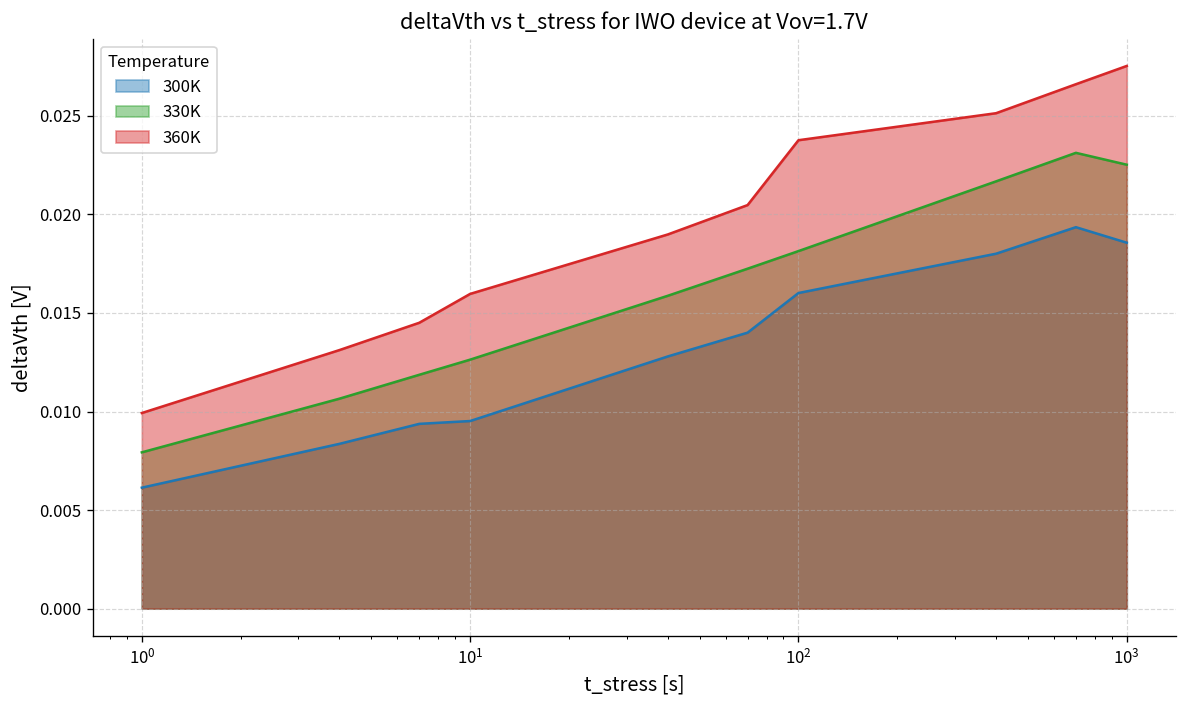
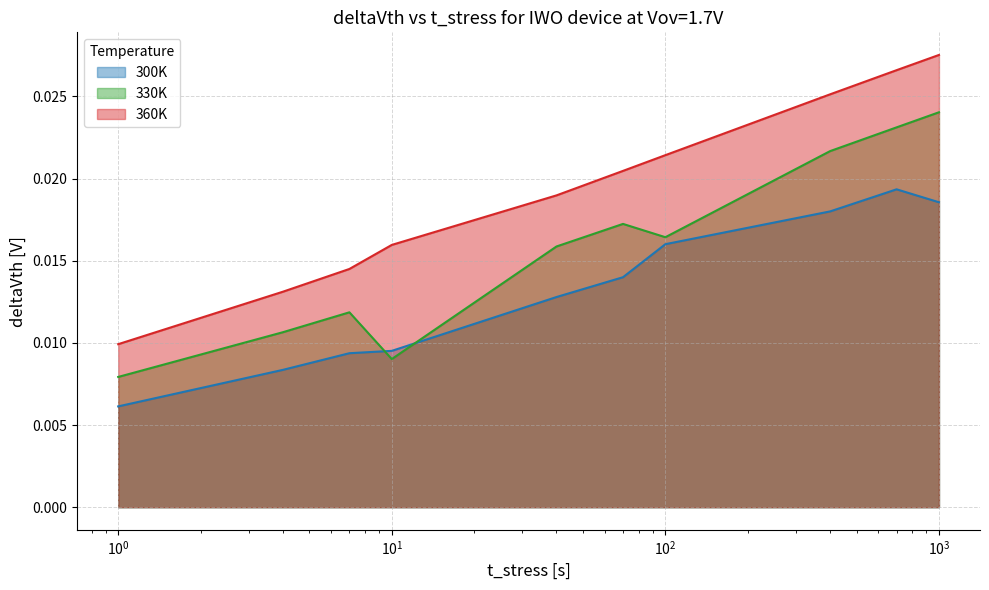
  {
    "300K": {
      "10^0": 0.0061,
      "10^1": 0.0095,
      "10^2": 0.0160,
      "10^3": 0.0186
    },
    "330K": {
      "10^0": 0.0079,
-     "10^1": 0.0126,
-     "10^2": 0.0181,
-     "10^3": 0.0225
+     "10^1": 0.0090,
+     "10^2": 0.0164,
+     "10^3": 0.0240
    },
    "360K": {
      "10^0": 0.0099,
      "10^1": 0.0160,
-     "10^2": 0.0238,
+     "10^2": 0.0214,
      "10^3": 0.0275
    }
  }
